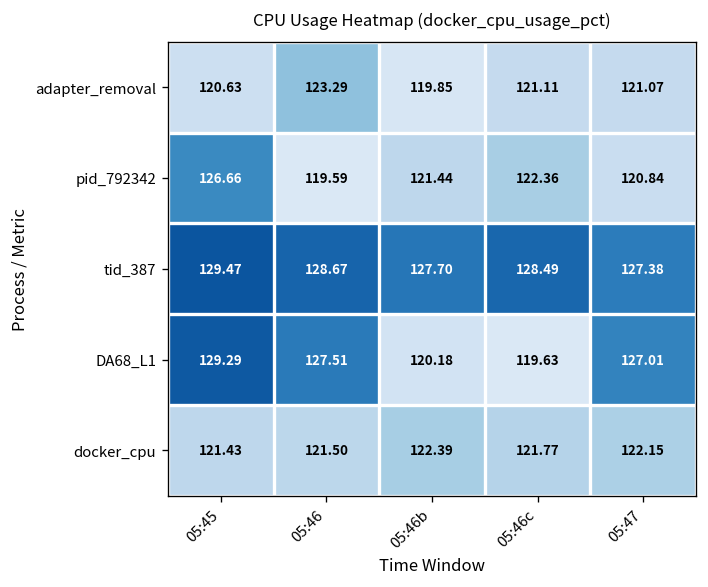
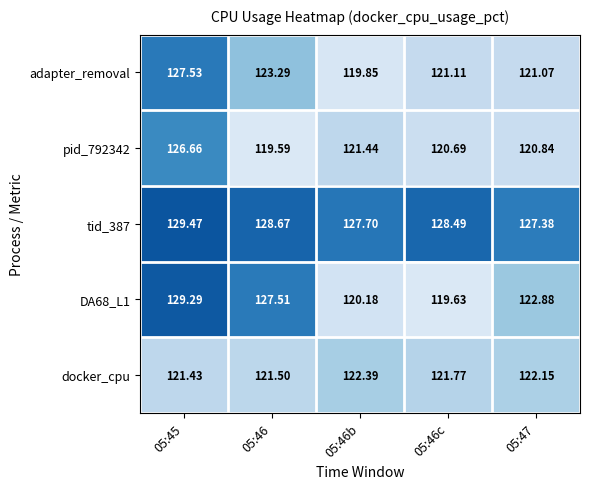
  {
    "adapter_removal": {
-     "05:45": 120.63,
+     "05:45": 127.53,
      "05:46": 123.29,
      "05:46b": 119.85,
      "05:46c": 121.11,
      "05:47": 121.07
    },
    "pid_792342": {
      "05:45": 126.66,
      "05:46": 119.59,
      "05:46b": 121.44,
-     "05:46c": 122.36,
+     "05:46c": 120.69,
      "05:47": 120.84
    },
    "tid_387": {
      "05:45": 129.47,
      "05:46": 128.67,
      "05:46b": 127.70,
      "05:46c": 128.49,
      "05:47": 127.38
    },
    "DA68_L1": {
      "05:45": 129.29,
      "05:46": 127.51,
      "05:46b": 120.18,
      "05:46c": 119.63,
-     "05:47": 127.01
+     "05:47": 122.88
    },
    "docker_cpu": {
      "05:45": 121.43,
      "05:46": 121.50,
      "05:46b": 122.39,
      "05:46c": 121.77,
      "05:47": 122.15
    }
  }
